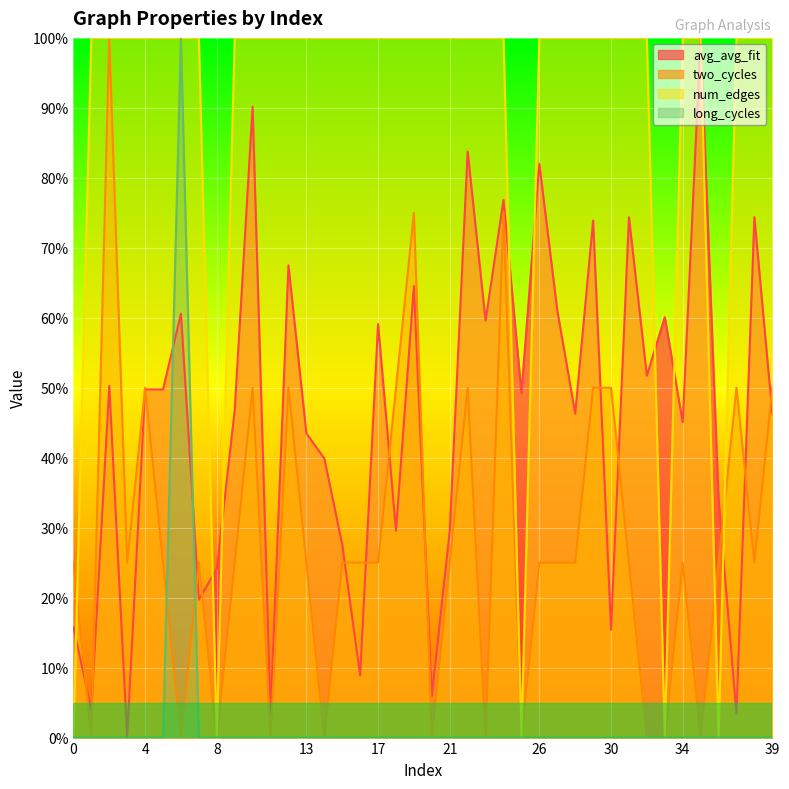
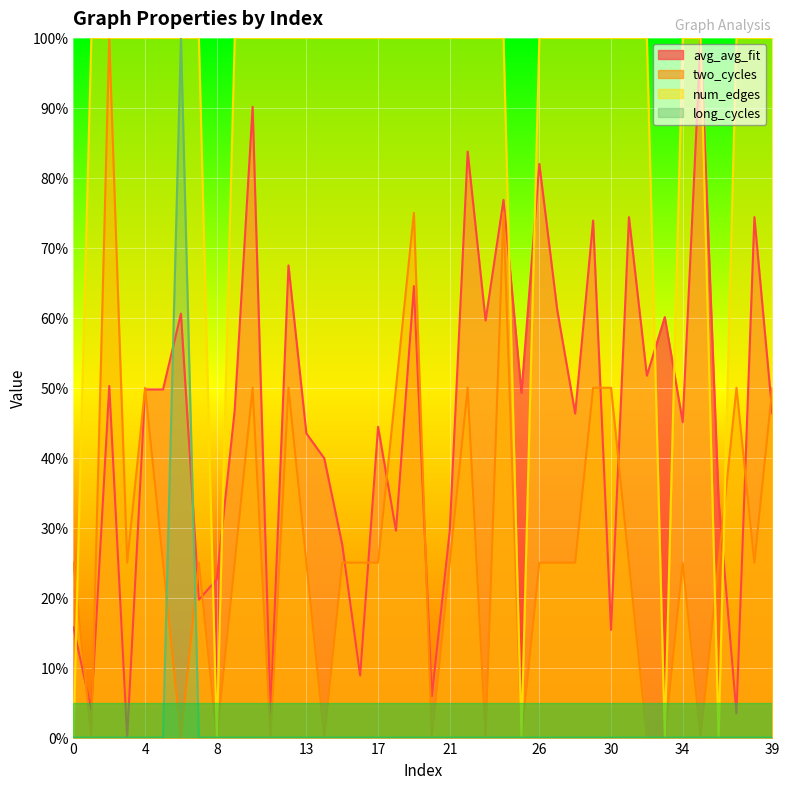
  {
    "avg_avg_fit": {
      "0": "16%",
-     "8": "24%",
+     "8": "23%",
      "13": "43%",
-     "17": "59%",
+     "17": "44%",
      "21": "30%",
      "26": "82%",
      "30": "15%",
      "34": "45%",
      "39": "46%"
    }
  }
